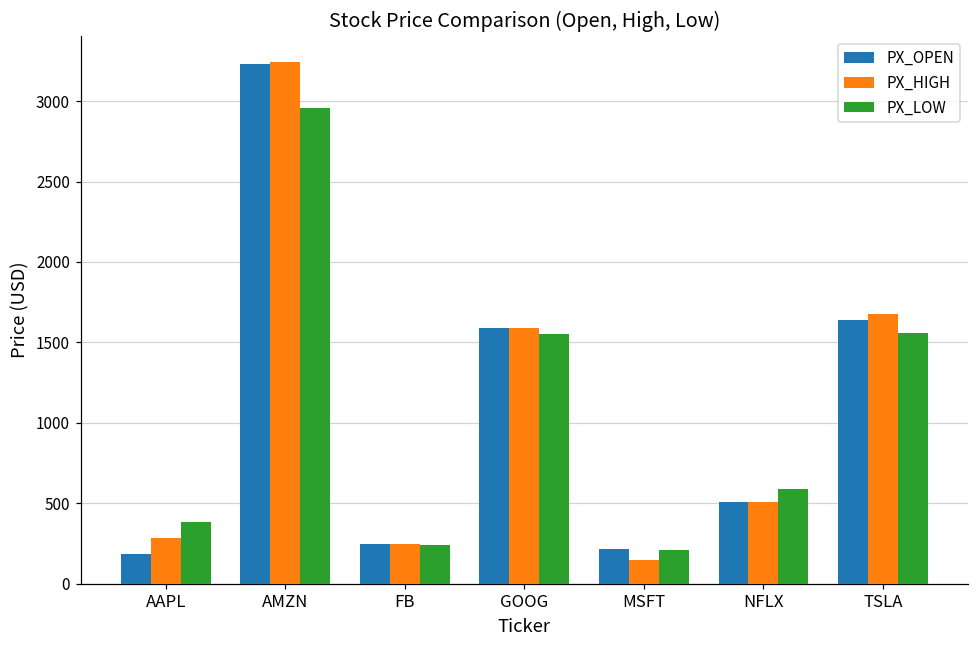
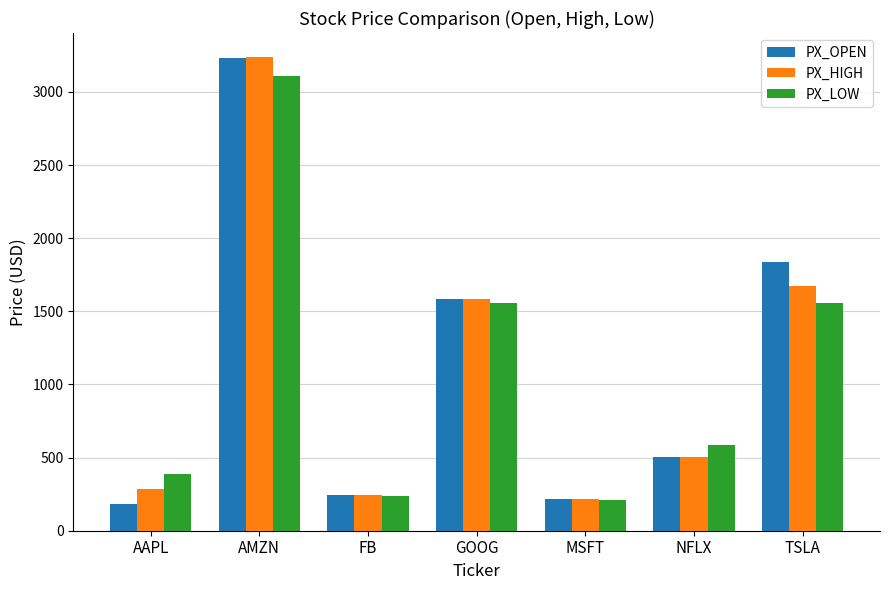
  {
    "PX_OPEN": {
      "AAPL": 180,
      "AMZN": 3230,
      "FB": 250,
      "GOOG": 1590,
      "MSFT": 210,
      "NFLX": 510,
-     "TSLA": 1640
+     "TSLA": 1840
    },
    "PX_HIGH": {
      "AAPL": 280,
      "AMZN": 3240,
      "FB": 250,
      "GOOG": 1590,
-     "MSFT": 150,
+     "MSFT": 210,
      "NFLX": 510,
      "TSLA": 1680
    },
    "PX_LOW": {
      "AAPL": 390,
-     "AMZN": 2960,
+     "AMZN": 3110,
      "FB": 240,
      "GOOG": 1550,
      "MSFT": 210,
      "NFLX": 590,
      "TSLA": 1560
    }
  }
